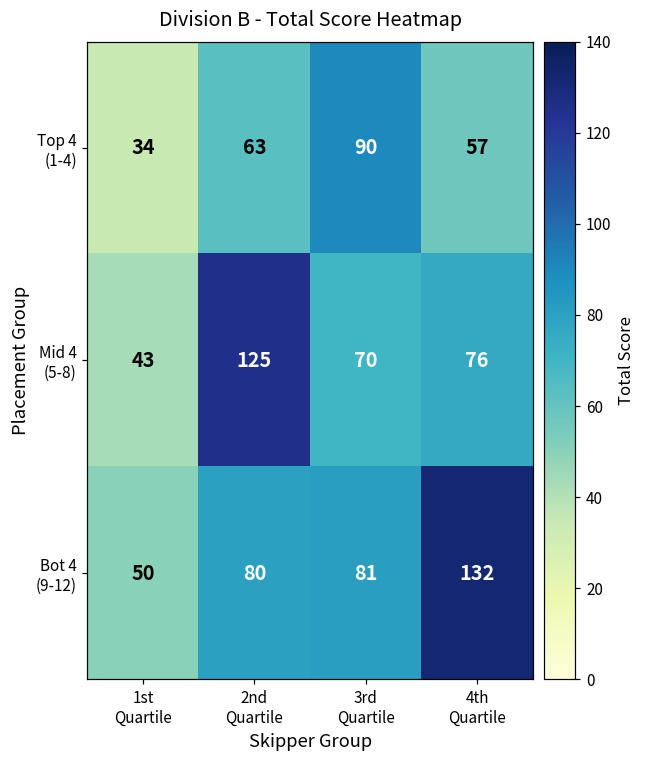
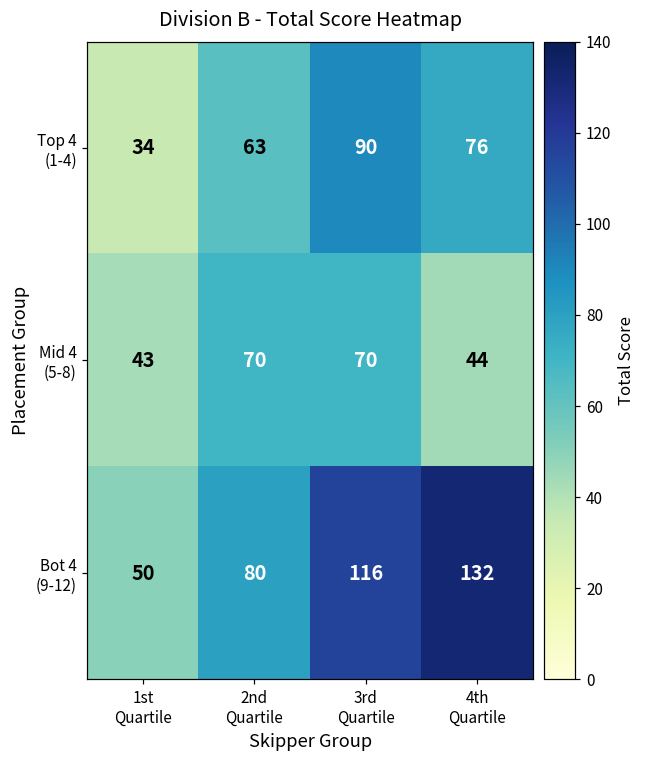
  {
    "Top 4 (1-4)": {
      "1st Quartile": 34,
      "2nd Quartile": 63,
      "3rd Quartile": 90,
-     "4th Quartile": 57
+     "4th Quartile": 76
    },
    "Mid 4 (5-8)": {
      "1st Quartile": 43,
-     "2nd Quartile": 125,
+     "2nd Quartile": 70,
      "3rd Quartile": 70,
-     "4th Quartile": 76
+     "4th Quartile": 44
    },
    "Bot 4 (9-12)": {
      "1st Quartile": 50,
      "2nd Quartile": 80,
-     "3rd Quartile": 81,
+     "3rd Quartile": 116,
      "4th Quartile": 132
    }
  }
